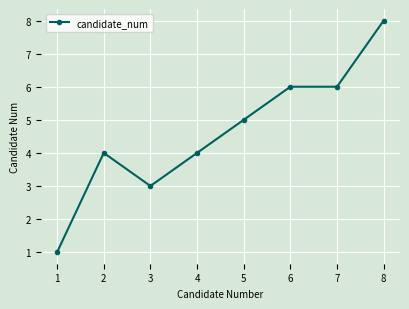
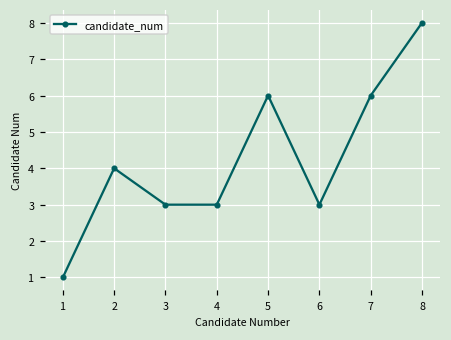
  {
    "1": 1,
    "2": 4,
    "3": 3,
-   "4": 4,
-   "5": 5,
-   "6": 6,
+   "4": 3,
+   "5": 6,
+   "6": 3,
    "7": 6,
    "8": 8
  }
